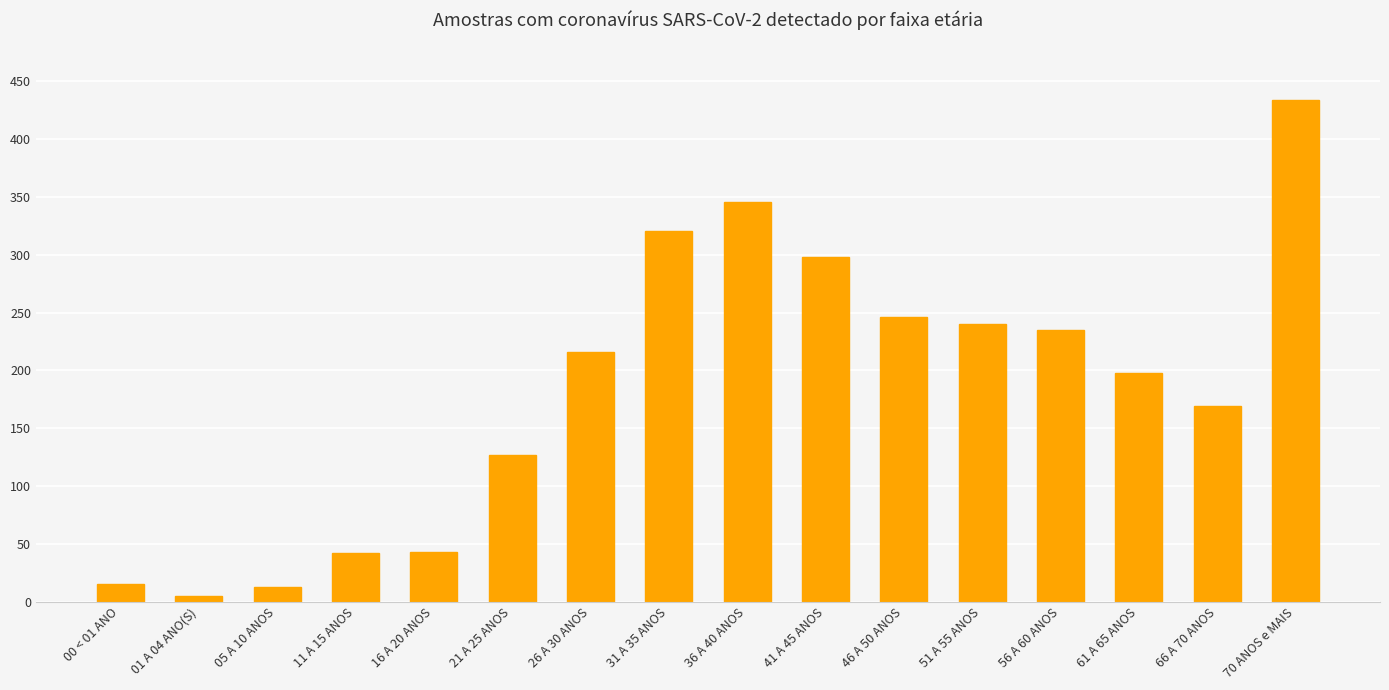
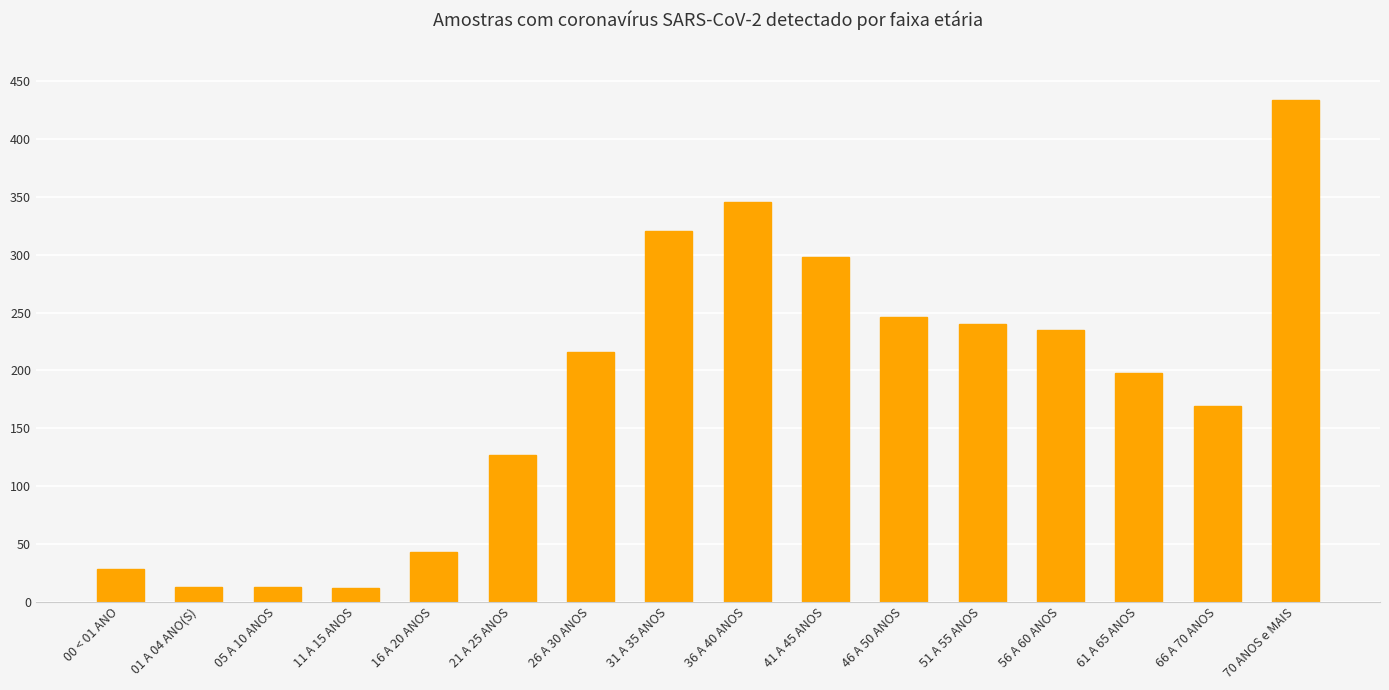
  {
-   "00 < 01 ANO": 15,
-   "01 A 04 ANO(S)": 5,
+   "00 < 01 ANO": 28,
+   "01 A 04 ANO(S)": 13,
    "05 A 10 ANOS": 13,
-   "11 A 15 ANOS": 42,
+   "11 A 15 ANOS": 12,
    "16 A 20 ANOS": 43,
    "21 A 25 ANOS": 127,
    "26 A 30 ANOS": 216,
    "31 A 35 ANOS": 321,
    "36 A 40 ANOS": 346,
    "41 A 45 ANOS": 298,
    "46 A 50 ANOS": 246,
    "51 A 55 ANOS": 240,
    "56 A 60 ANOS": 235,
    "61 A 65 ANOS": 198,
    "66 A 70 ANOS": 169,
    "70 ANOS e MAIS": 434
  }
